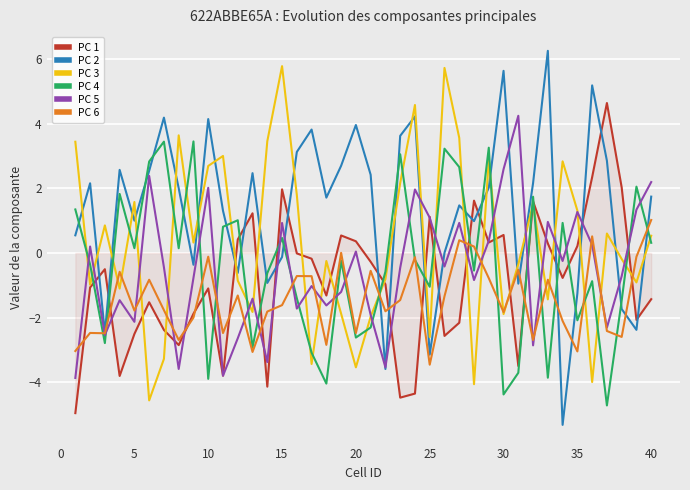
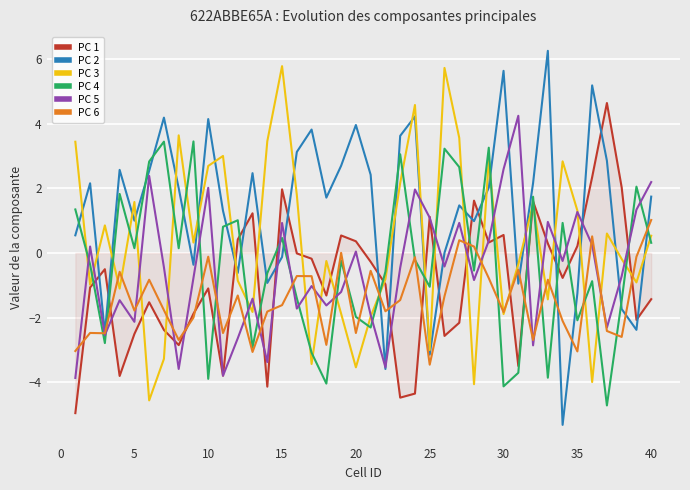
  {
    "PC 2": {
      "5": 1.0,
      "10": 4.1,
      "15": -0.1,
      "20": 4.0,
      "25": -3.1,
      "30": 5.6,
      "35": -1.2,
      "40": 1.7
    },
    "PC 3": {
      "5": 1.6,
      "10": 2.7,
      "15": 5.8,
      "20": -3.5,
-     "25": -2.6,
+     "25": -3.0,
      "40": 0.5
    },
    "PC 4": {
      "5": 0.1,
      "10": -3.9,
      "15": 0.5,
-     "20": -2.6,
+     "20": -2.0,
      "25": -1.0,
-     "30": -4.4,
+     "30": -4.1,
      "35": -2.1,
      "40": 0.3
    },
    "PC 5": {
      "5": -2.1,
      "10": 2.0,
      "15": 0.9,
      "20": 0.0,
      "30": 2.6,
      "40": 2.2
    },
    "PC 6": {
      "5": -1.8,
      "10": -0.1,
      "15": -1.6,
      "20": -2.5,
      "25": -3.5,
      "35": -3.0,
      "40": 1.0
    }
  }
